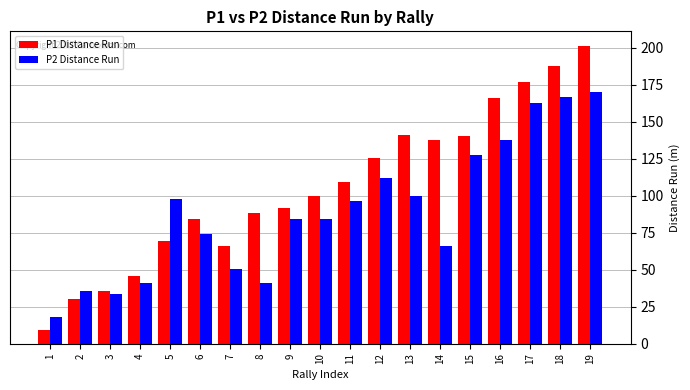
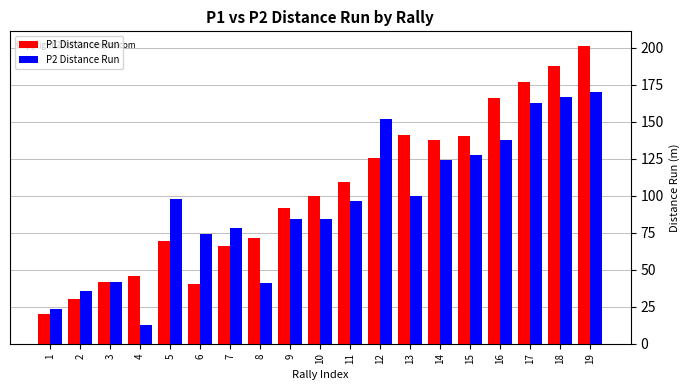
  {
    "P1 Distance Run": {
-     "1": 9,
+     "1": 20,
      "2": 30,
-     "3": 36,
+     "3": 42,
      "4": 46,
      "5": 69,
-     "6": 84,
+     "6": 40,
      "7": 66,
-     "8": 88,
+     "8": 71,
      "9": 92,
      "10": 100,
      "11": 109,
      "12": 126,
      "13": 141,
      "14": 137,
      "15": 140,
      "16": 166,
      "17": 177,
      "18": 188,
      "19": 201
    },
    "P2 Distance Run": {
-     "1": 18,
+     "1": 24,
      "2": 36,
-     "3": 34,
-     "4": 41,
+     "3": 41,
+     "4": 13,
      "5": 97,
      "6": 74,
-     "7": 51,
+     "7": 78,
      "8": 41,
      "9": 84,
      "10": 84,
      "11": 97,
-     "12": 112,
+     "12": 151,
      "13": 100,
-     "14": 66,
+     "14": 124,
      "15": 127,
      "16": 138,
      "17": 162,
      "18": 166,
      "19": 170
    }
  }
